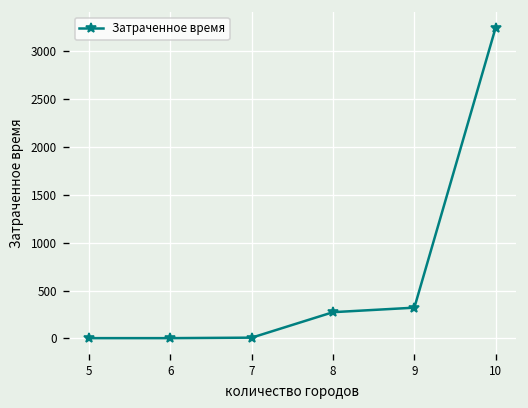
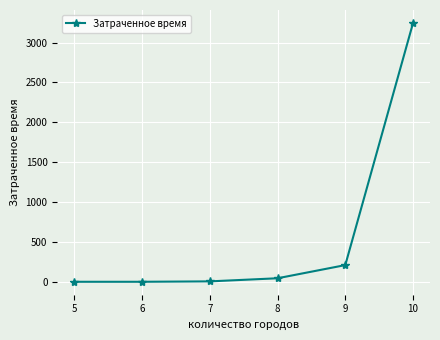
  {
    "5": 0,
    "6": 0,
    "7": 0,
-   "8": 300,
-   "9": 300,
+   "8": 0,
+   "9": 200,
    "10": 3200
  }
